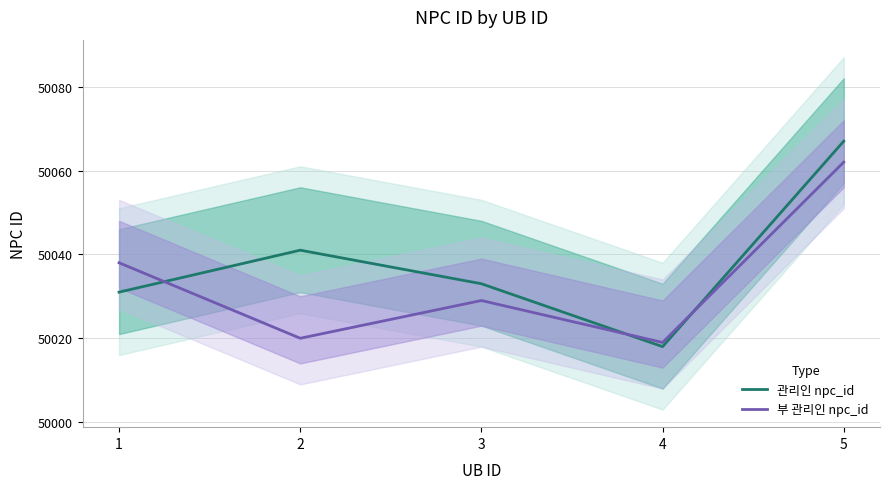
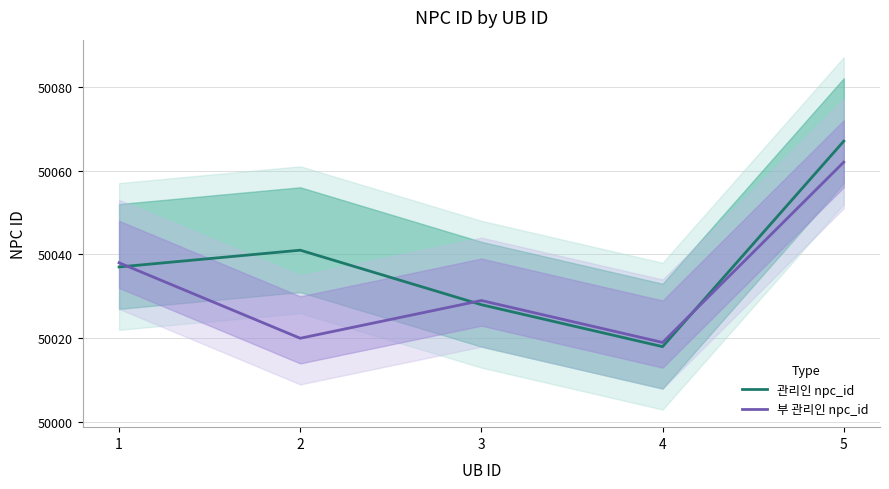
  {
    "관리인 npc_id": {
-     "1": 50031,
+     "1": 50037,
      "2": 50041,
-     "3": 50033,
+     "3": 50028,
      "4": 50018,
      "5": 50067
    },
    "부 관리인 npc_id": {
      "1": 50038,
      "2": 50020,
      "3": 50029,
      "4": 50019,
      "5": 50062
    }
  }
